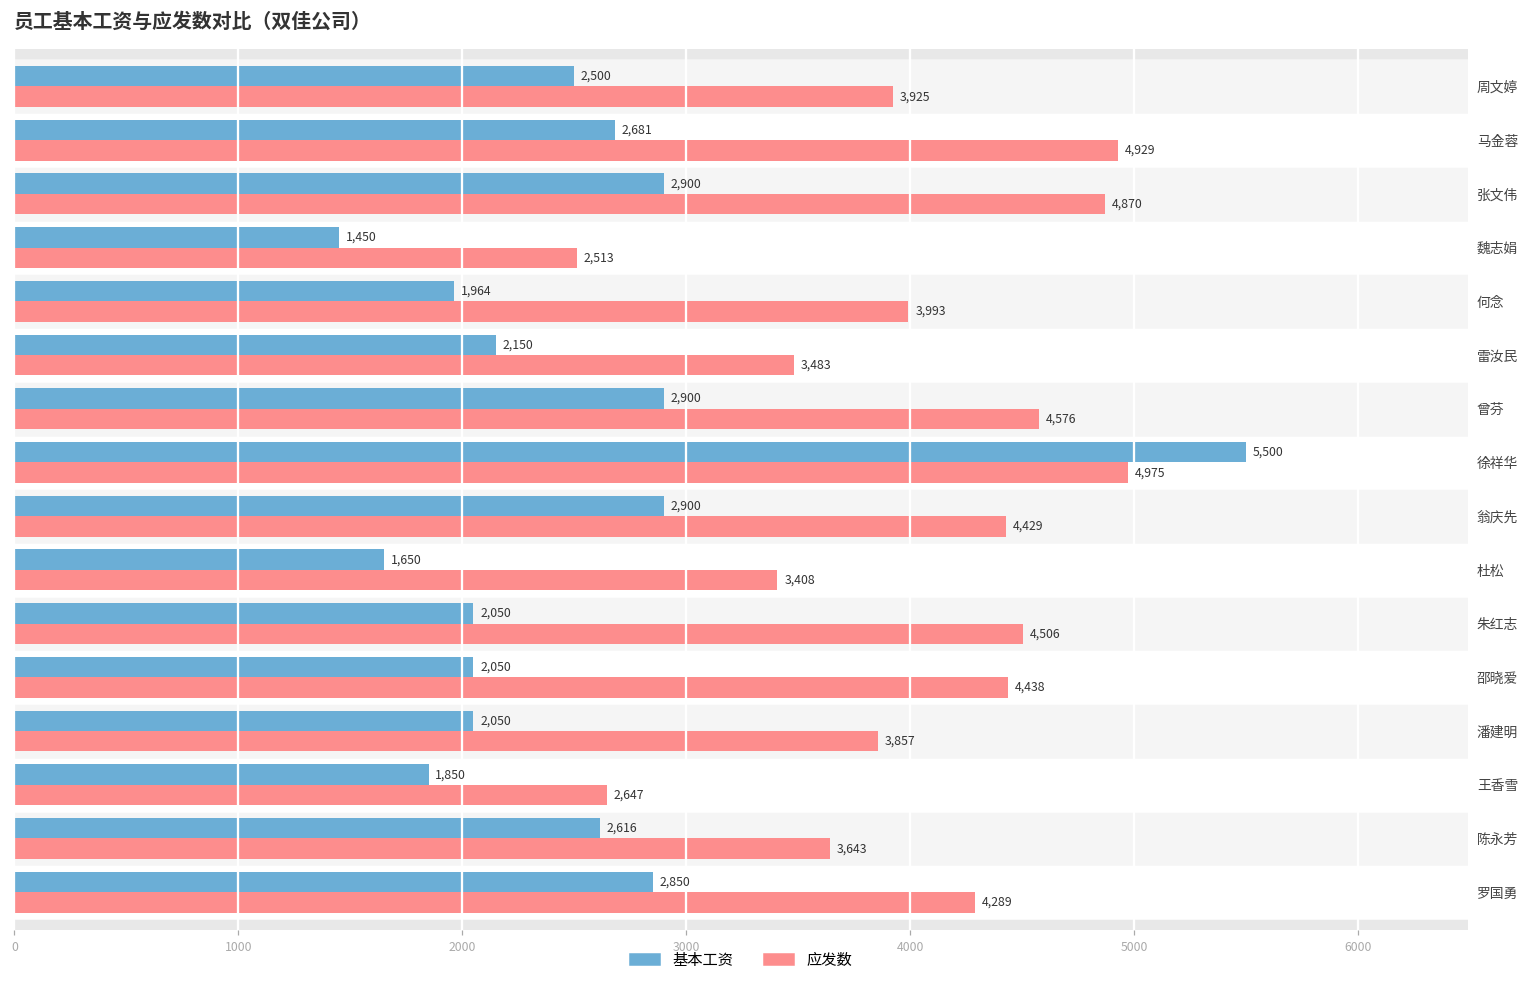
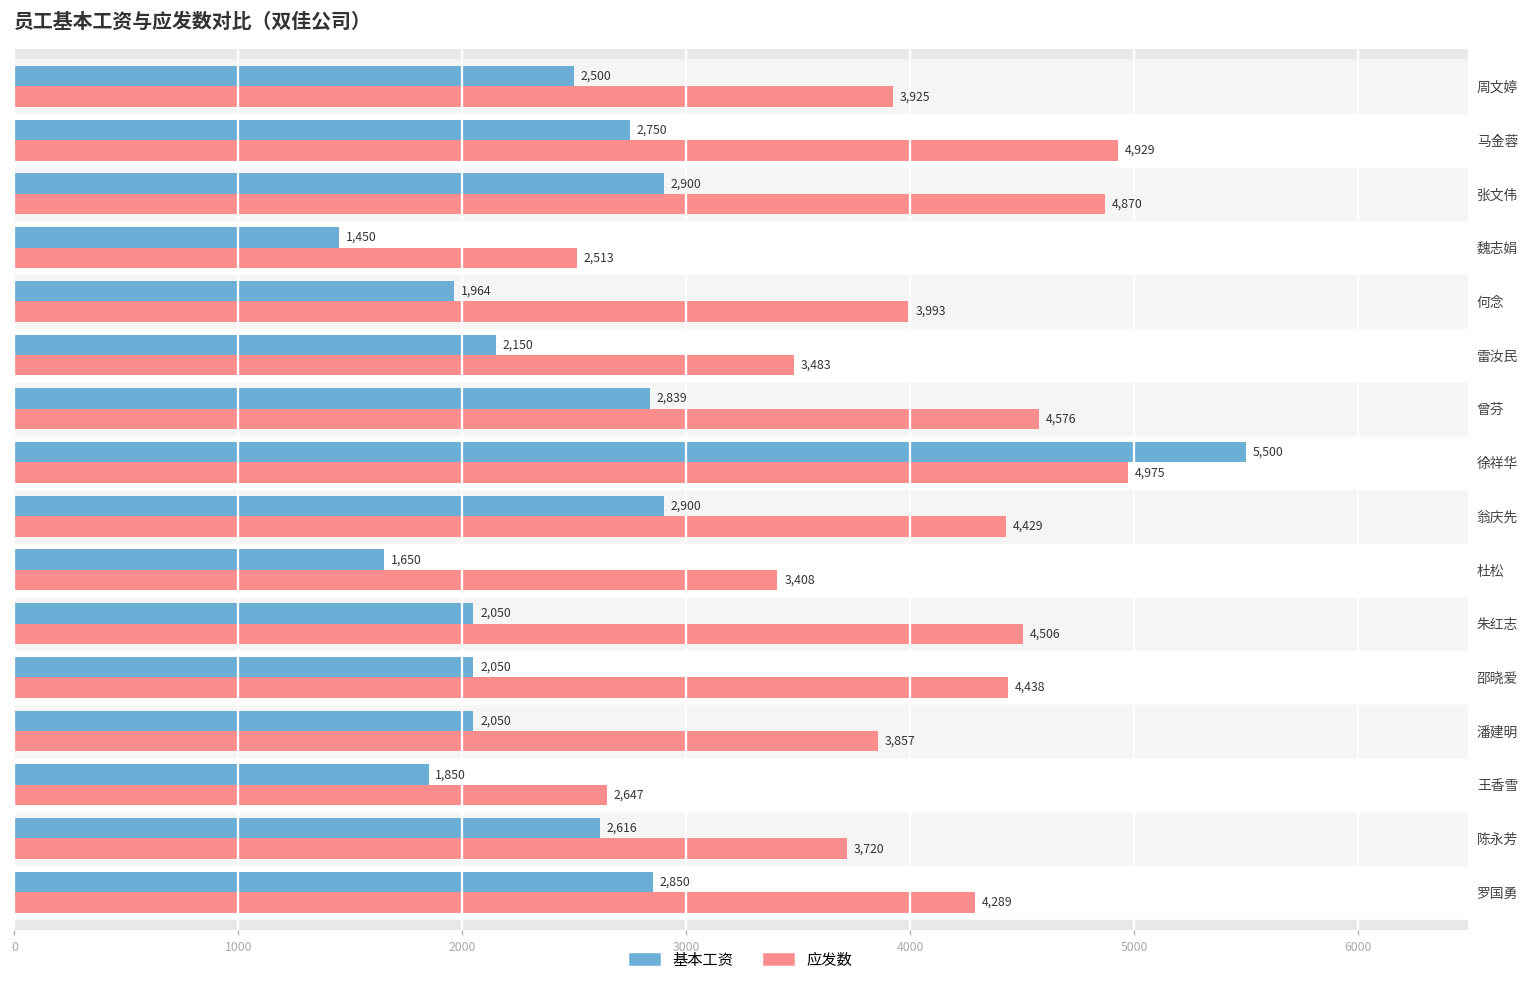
  {
    "基本工资": {
      "周文婷": "2,500",
-     "马金蓉": "2,681",
+     "马金蓉": "2,750",
      "张文伟": "2,900",
      "魏志娟": "1,450",
      "何念": "1,964",
      "雷汝民": "2,150",
-     "曾芬": "2,900",
+     "曾芬": "2,839",
      "徐祥华": "5,500",
      "翁庆先": "2,900",
      "杜松": "1,650",
      "朱红志": "2,050",
      "邵晓爱": "2,050",
      "潘建明": "2,050",
      "王香雪": "1,850",
      "陈永芳": "2,616",
      "罗国勇": "2,850"
    },
    "应发数": {
      "周文婷": "3,925",
      "马金蓉": "4,929",
      "张文伟": "4,870",
      "魏志娟": "2,513",
      "何念": "3,993",
      "雷汝民": "3,483",
      "曾芬": "4,576",
      "徐祥华": "4,975",
      "翁庆先": "4,429",
      "杜松": "3,408",
      "朱红志": "4,506",
      "邵晓爱": "4,438",
      "潘建明": "3,857",
      "王香雪": "2,647",
-     "陈永芳": "3,643",
+     "陈永芳": "3,720",
      "罗国勇": "4,289"
    }
  }
